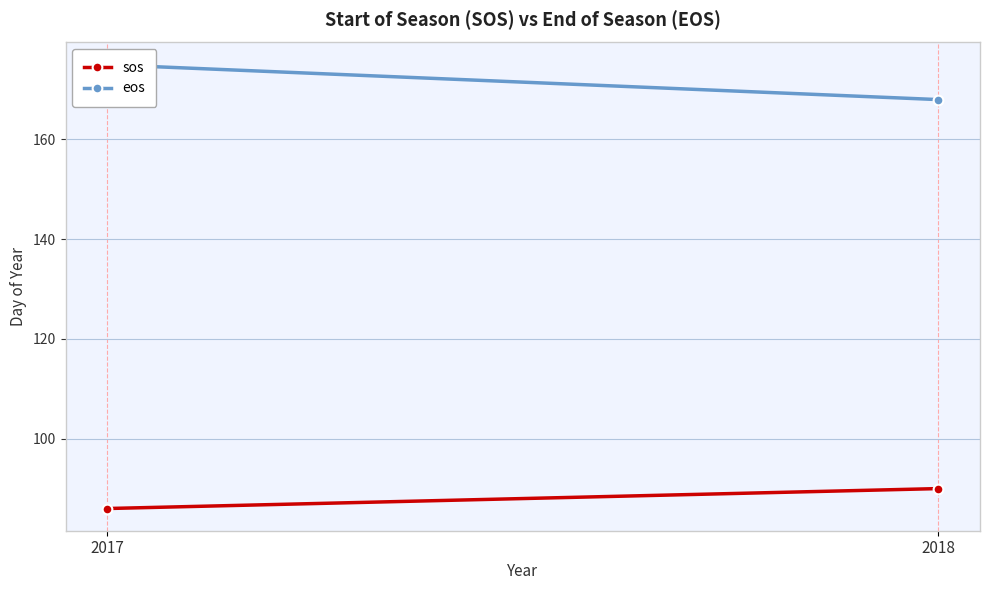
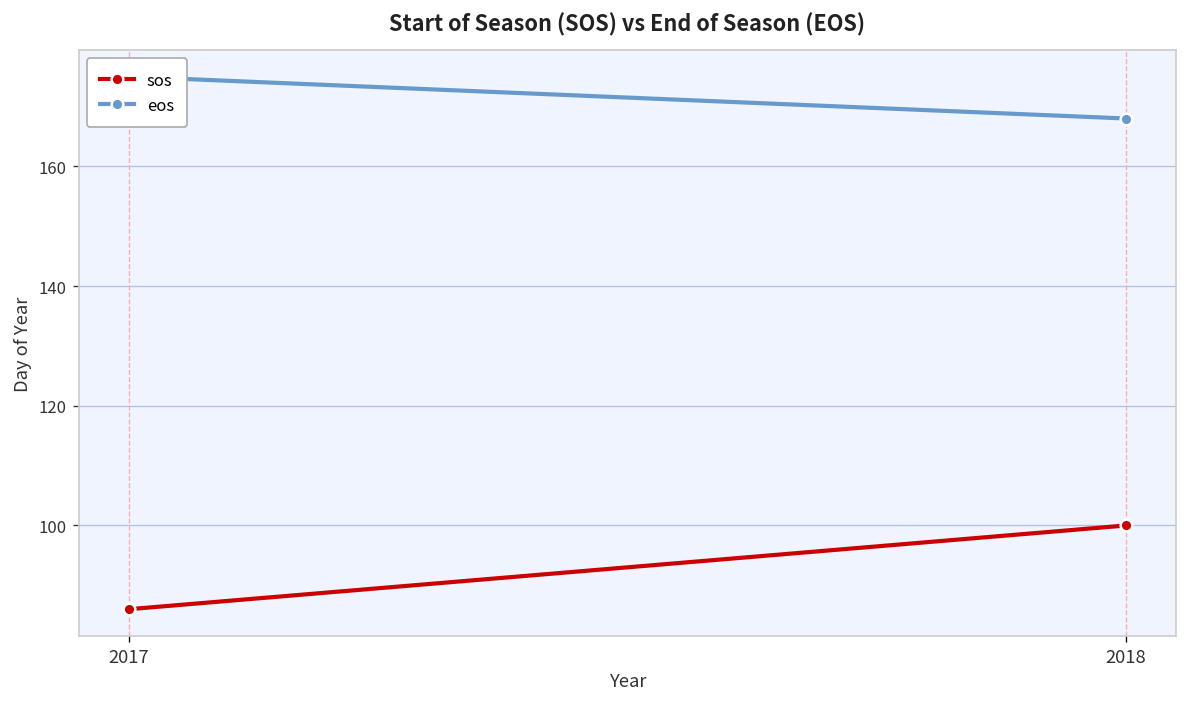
  {
    "sos": {
      "2017": 86,
-     "2018": 90
+     "2018": 100
    },
    "eos": {
      "2018": 168
    }
  }
